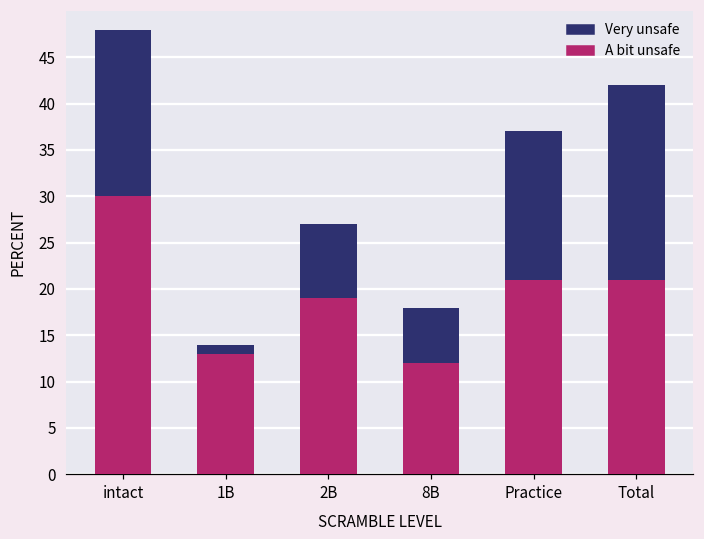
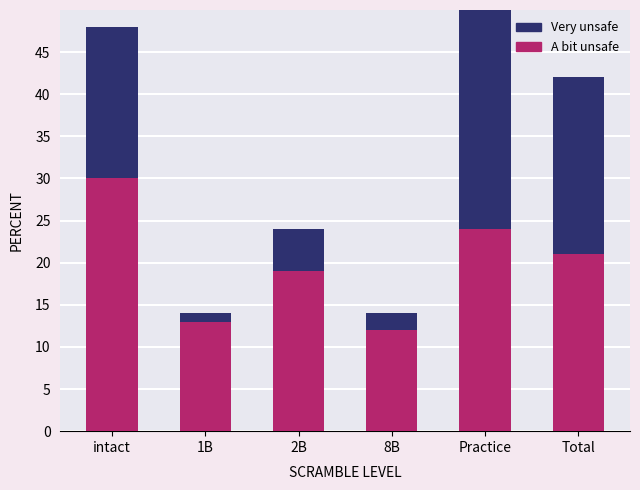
  {
    "A bit unsafe": {
      "intact": 30,
      "1B": 13,
      "2B": 19,
      "8B": 12,
-     "Practice": 21,
+     "Practice": 24,
      "Total": 21
    },
    "Very unsafe": {
      "intact": 18,
      "1B": 1,
-     "2B": 8,
-     "8B": 6,
-     "Practice": 16,
+     "2B": 5,
+     "8B": 2,
+     "Practice": 26,
      "Total": 21
    }
  }
